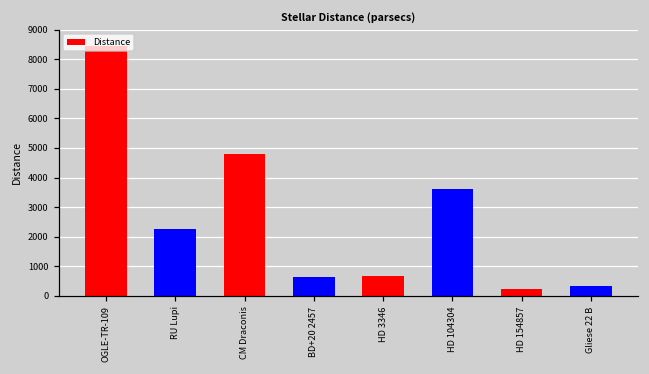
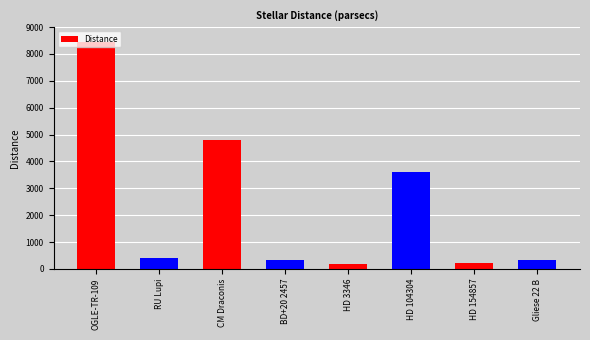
  {
-   "RU Lupi": 2300,
+   "RU Lupi": 400,
    "CM Draconis": 4800,
-   "BD+20 2457": 700,
-   "HD 3346": 700,
+   "BD+20 2457": 300,
+   "HD 3346": 200,
    "HD 104304": 3600,
    "HD 154857": 200,
    "Gliese 22 B": 300
  }
